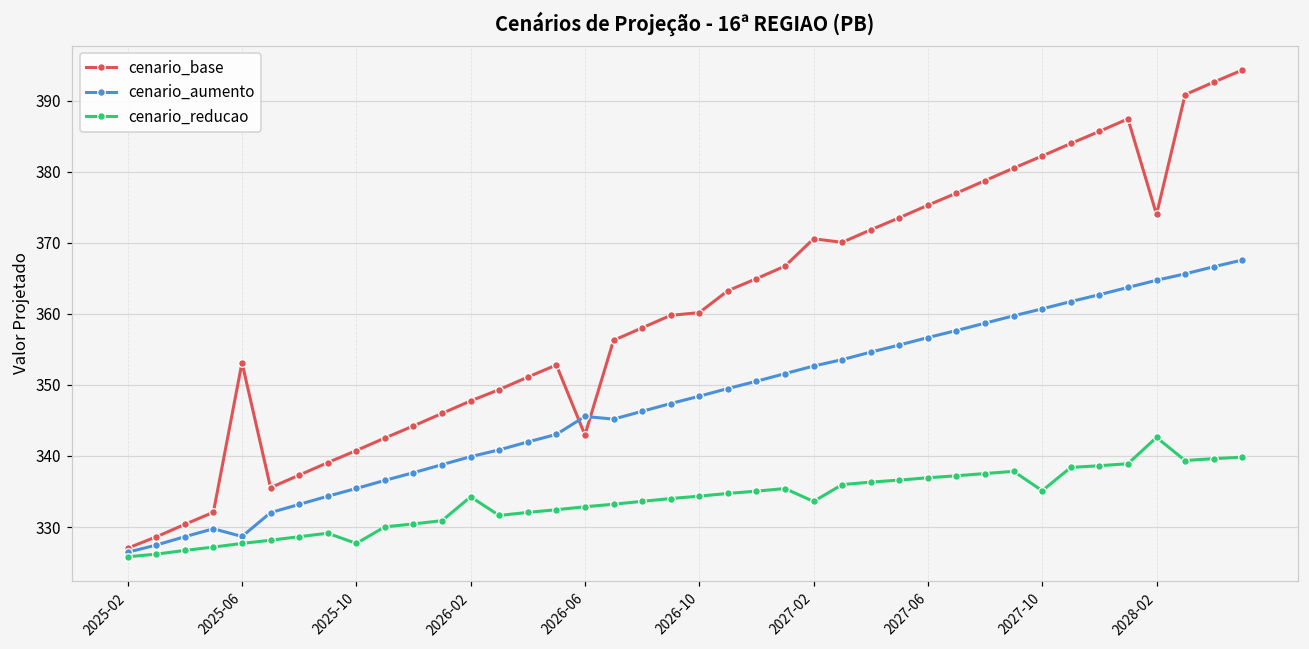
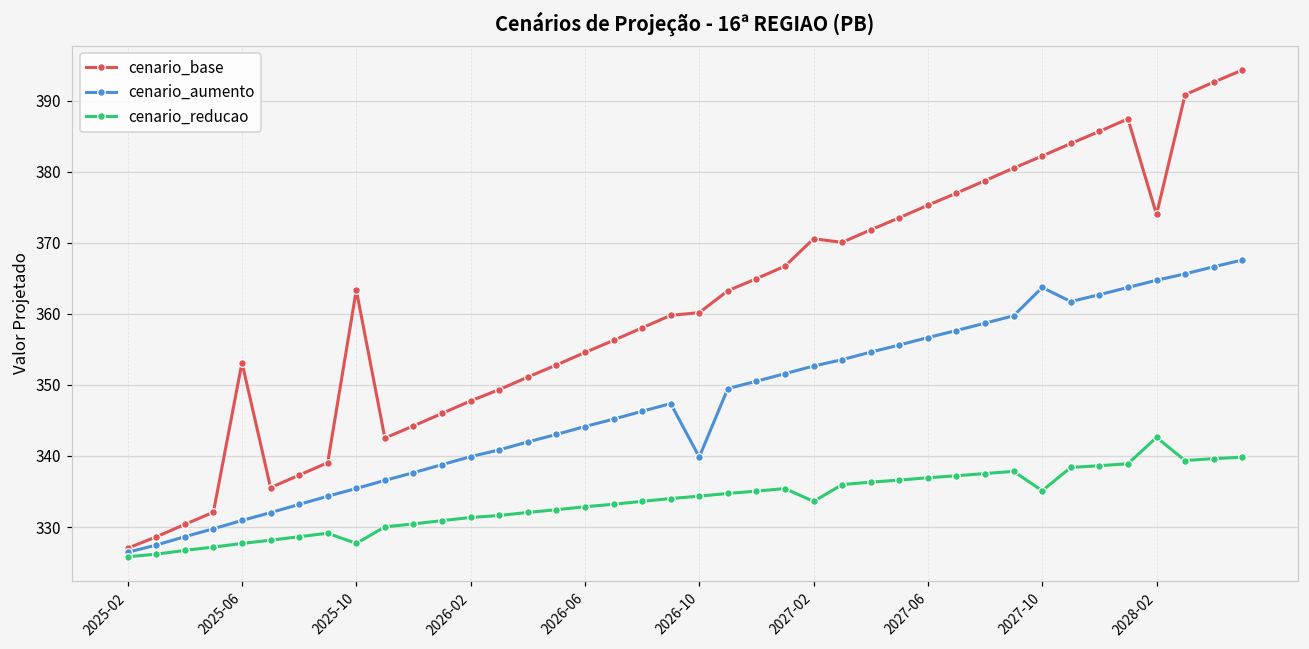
  {
    "cenario_base": {
      "2025-02": 327,
      "2025-06": 353,
-     "2025-10": 341,
+     "2025-10": 363,
      "2026-02": 348,
-     "2026-06": 343,
+     "2026-06": 355,
      "2026-10": 360,
      "2027-02": 371,
      "2027-06": 375,
      "2027-10": 382,
      "2028-02": 374
    },
    "cenario_aumento": {
      "2025-02": 326,
-     "2025-06": 329,
+     "2025-06": 331,
      "2025-10": 335,
      "2026-02": 340,
-     "2026-06": 346,
-     "2026-10": 348,
+     "2026-06": 344,
+     "2026-10": 340,
      "2027-02": 353,
      "2027-06": 357,
-     "2027-10": 361,
+     "2027-10": 364,
      "2028-02": 365
    },
    "cenario_reducao": {
      "2025-02": 326,
      "2025-06": 328,
      "2025-10": 328,
-     "2026-02": 334,
+     "2026-02": 331,
      "2026-06": 333,
      "2026-10": 334,
      "2027-02": 334,
      "2027-06": 337,
      "2027-10": 335,
      "2028-02": 343
    }
  }
